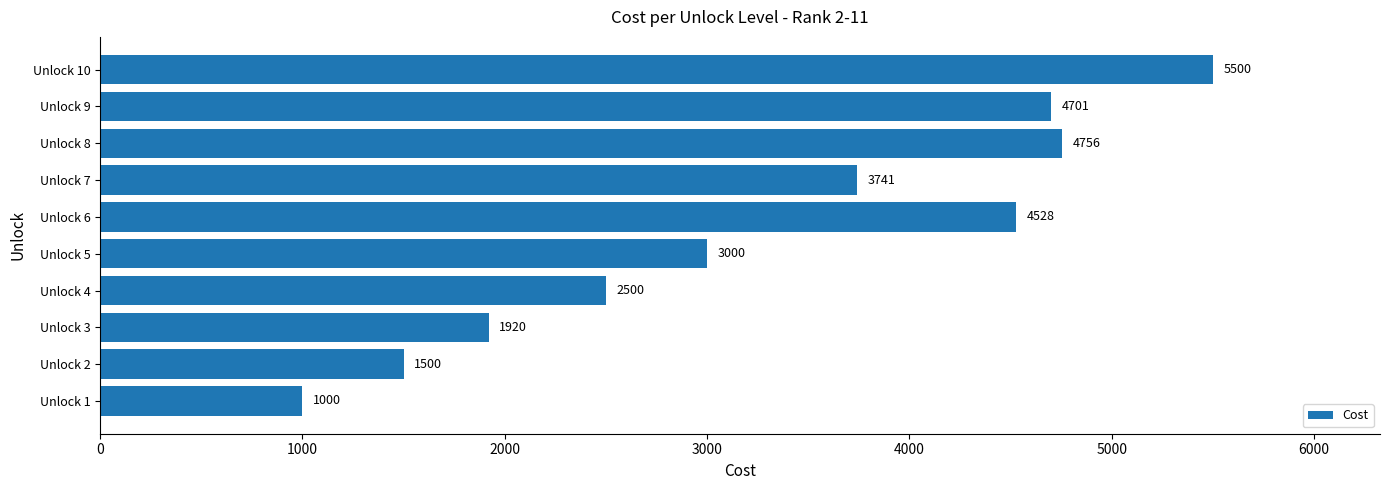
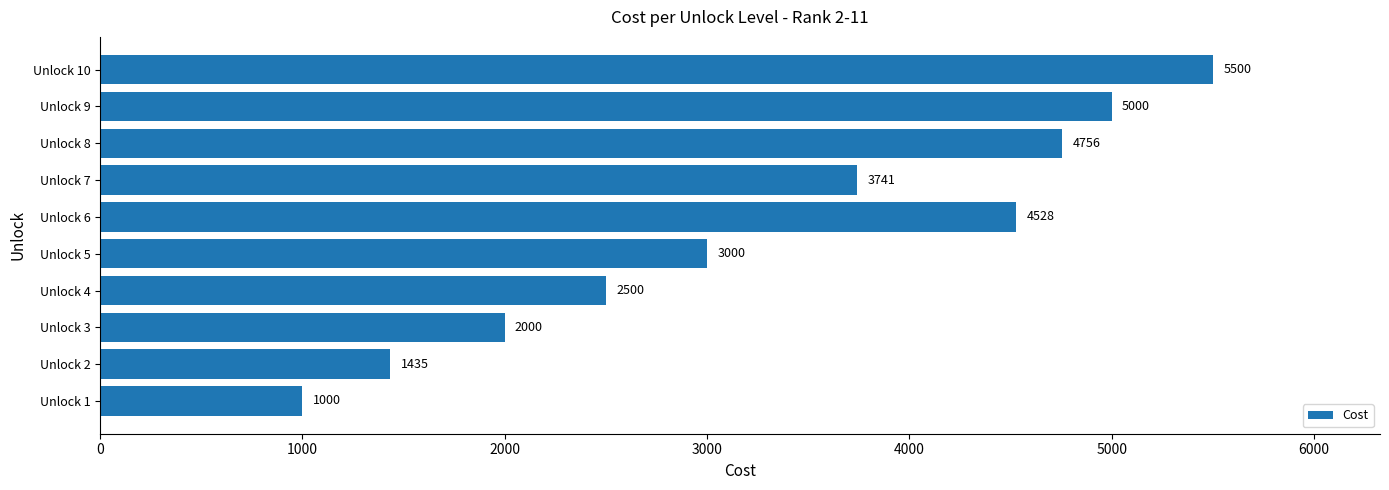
  {
    "Unlock 10": 5500,
-   "Unlock 9": 4701,
+   "Unlock 9": 5000,
    "Unlock 8": 4756,
    "Unlock 7": 3741,
    "Unlock 6": 4528,
    "Unlock 5": 3000,
    "Unlock 4": 2500,
-   "Unlock 3": 1920,
-   "Unlock 2": 1500,
+   "Unlock 3": 2000,
+   "Unlock 2": 1435,
    "Unlock 1": 1000
  }
